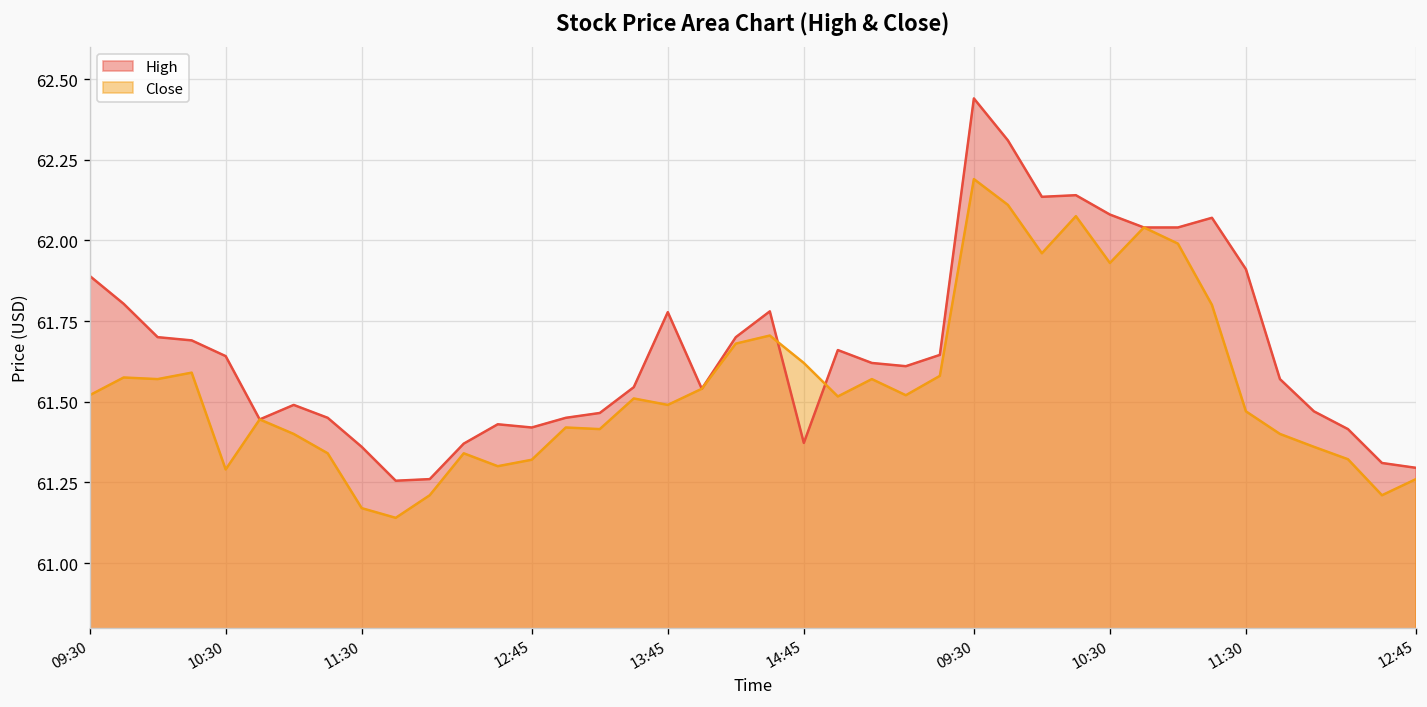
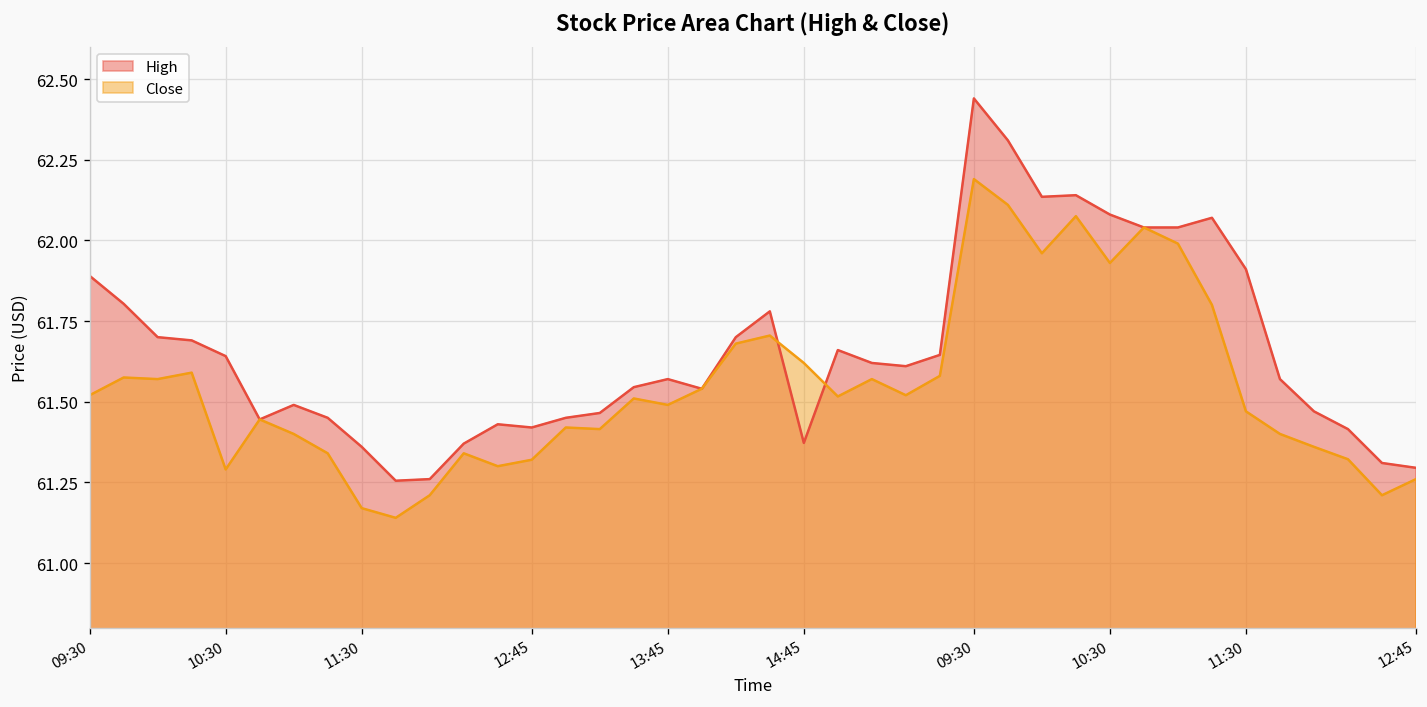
  {
    "High": {
-     "13:45": 61.78,
+     "13:45": 61.57,
      "14:45": 61.37
    },
    "Close": {
      "13:45": 61.49,
      "14:45": 61.62
    }
  }
